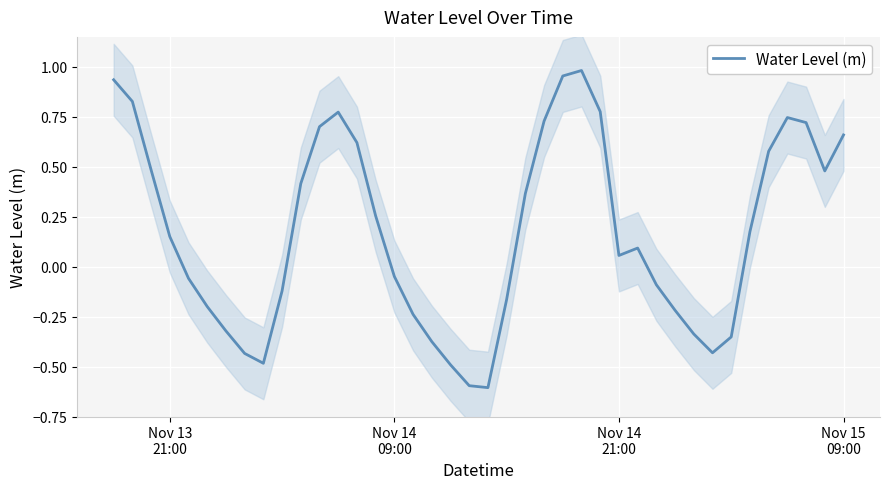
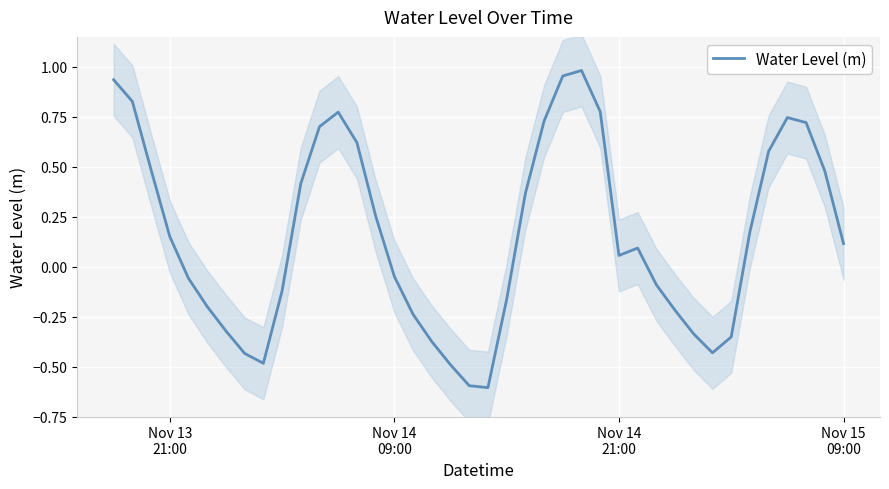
  {
    "Water Level (m)": {
      "Nov 13 21:00": 0.15,
      "Nov 14 09:00": -0.05,
      "Nov 14 21:00": 0.06,
-     "Nov 15 09:00": 0.66
+     "Nov 15 09:00": 0.12
    }
  }
